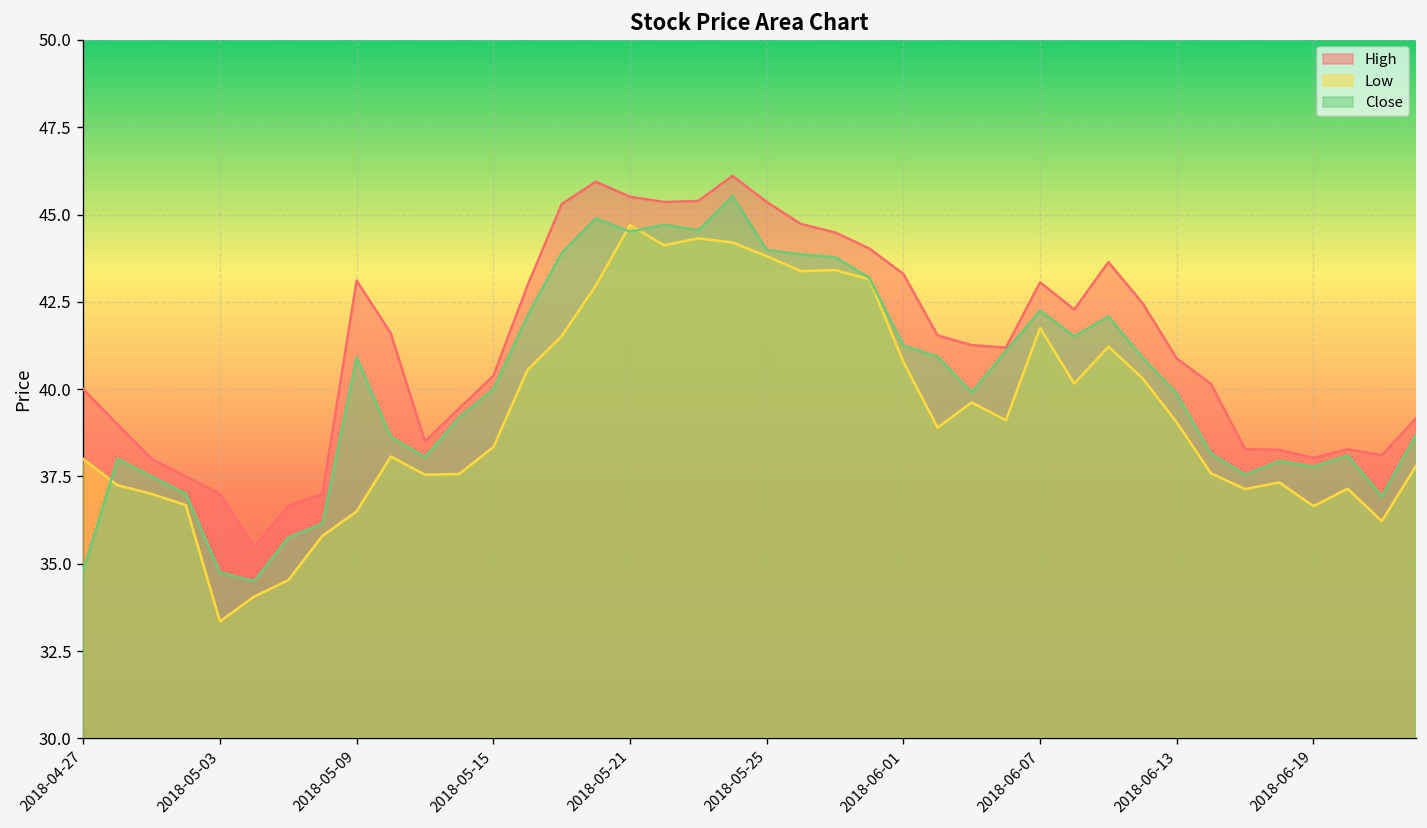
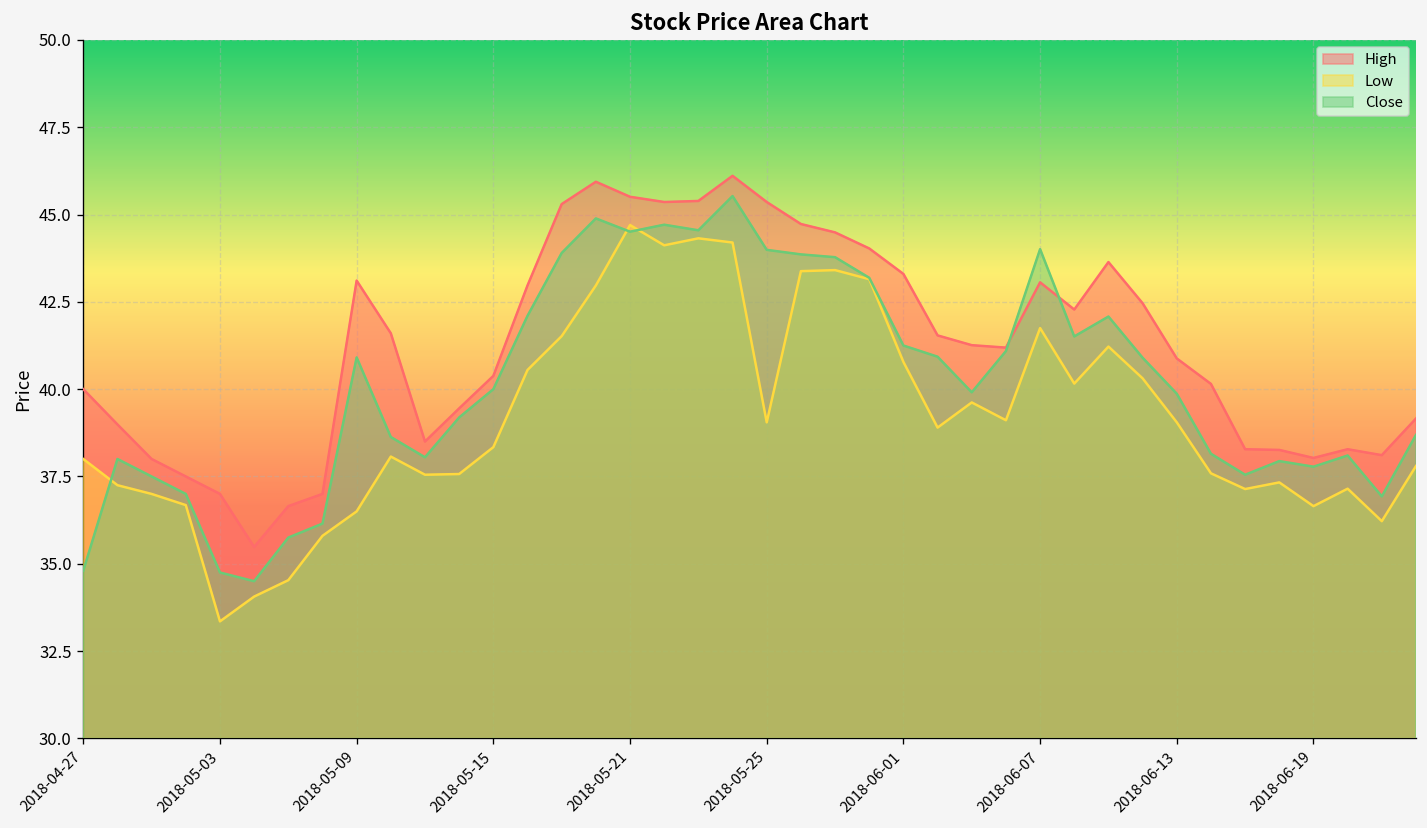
  {
    "High": {
      "2018-04-27": 40.0,
      "2018-05-03": 37.0,
      "2018-05-09": 43.1,
      "2018-05-15": 40.4,
      "2018-05-21": 45.5,
      "2018-05-25": 45.4,
      "2018-06-01": 43.3,
      "2018-06-07": 43.1,
      "2018-06-13": 40.9,
      "2018-06-19": 38.0
    },
    "Low": {
      "2018-04-27": 38.0,
      "2018-05-03": 33.4,
      "2018-05-09": 36.5,
      "2018-05-15": 38.3,
      "2018-05-21": 44.7,
-     "2018-05-25": 43.8,
+     "2018-05-25": 39.1,
      "2018-06-01": 40.8,
      "2018-06-07": 41.8,
      "2018-06-13": 39.1,
      "2018-06-19": 36.7
    },
    "Close": {
      "2018-04-27": 34.8,
      "2018-05-03": 34.8,
      "2018-05-09": 40.9,
      "2018-05-15": 40.0,
      "2018-05-21": 44.5,
      "2018-05-25": 44.0,
      "2018-06-01": 41.3,
-     "2018-06-07": 42.3,
+     "2018-06-07": 44.0,
      "2018-06-13": 39.9,
      "2018-06-19": 37.8
    }
  }
